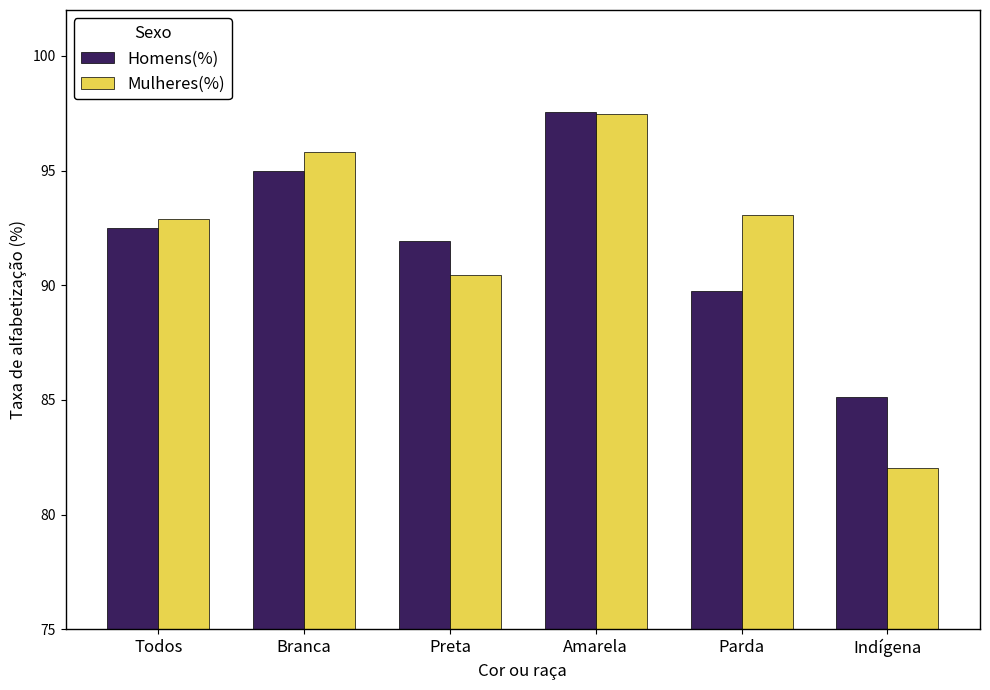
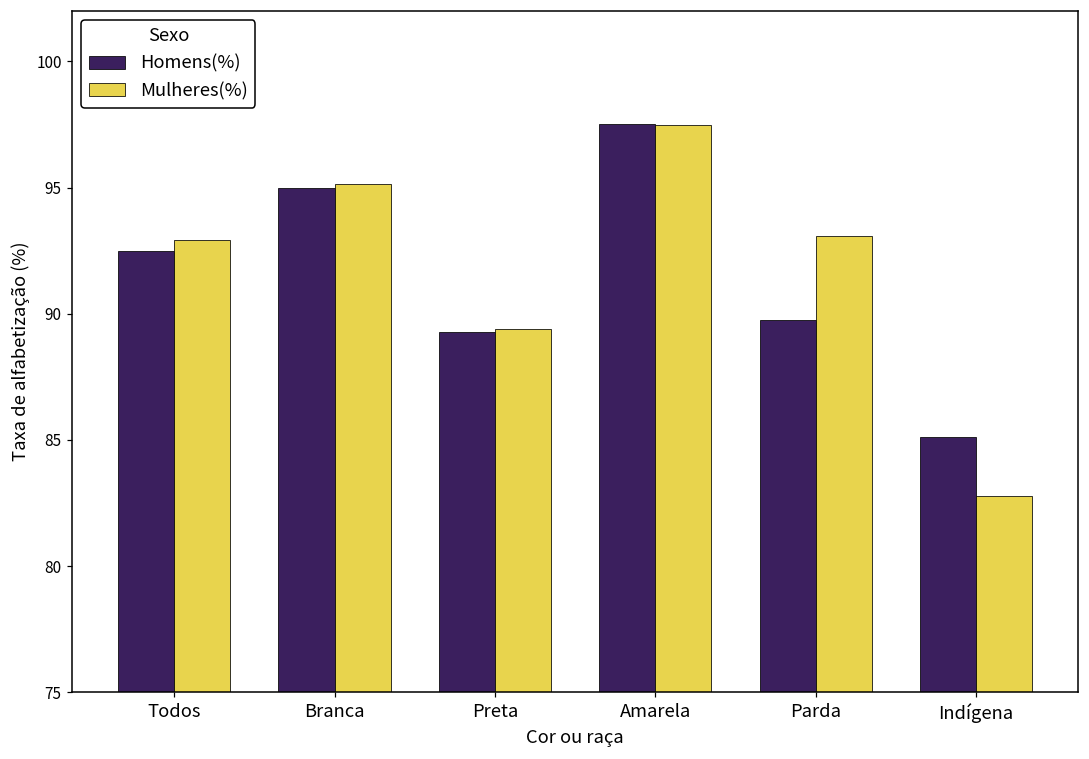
  {
    "Homens(%)": {
      "Todos": 92.5,
      "Branca": 95.0,
-     "Preta": 92.0,
+     "Preta": 89.3,
      "Amarela": 97.5,
      "Parda": 89.8,
      "Indígena": 85.1
    },
    "Mulheres(%)": {
      "Todos": 92.9,
-     "Branca": 95.8,
-     "Preta": 90.5,
+     "Branca": 95.1,
+     "Preta": 89.4,
      "Amarela": 97.5,
      "Parda": 93.1,
-     "Indígena": 82.1
+     "Indígena": 82.8
    }
  }
